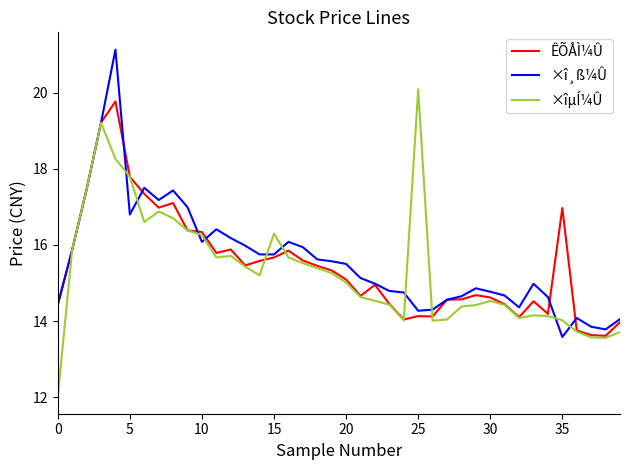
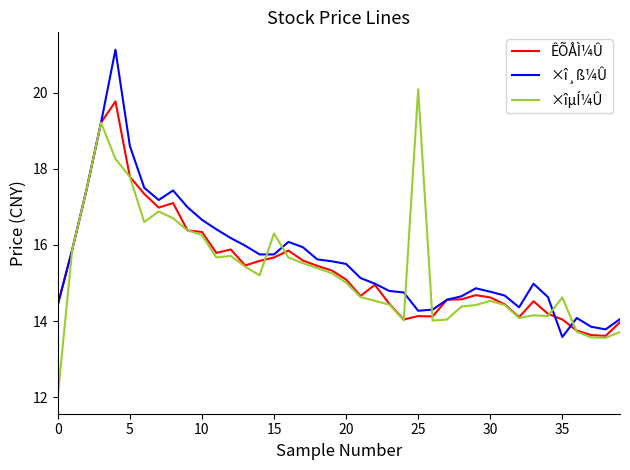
  {
    "ÊÕÅÌ¼Û": {
      "10": 16.3,
      "15": 15.7,
      "20": 15.1,
      "25": 14.1,
      "30": 14.6,
-     "35": 17.0
+     "35": 14.0
    },
    "×î¸ß¼Û": {
-     "5": 16.8,
-     "10": 16.1,
+     "5": 18.6,
+     "10": 16.7,
      "15": 15.8,
      "20": 15.5,
      "25": 14.3,
      "30": 14.8,
      "35": 13.6
    },
    "×îµÍ¼Û": {
      "0": 12.0,
      "10": 16.3,
      "15": 16.3,
      "20": 15.0,
      "25": 20.1,
      "30": 14.5,
-     "35": 14.0
+     "35": 14.6
    }
  }
